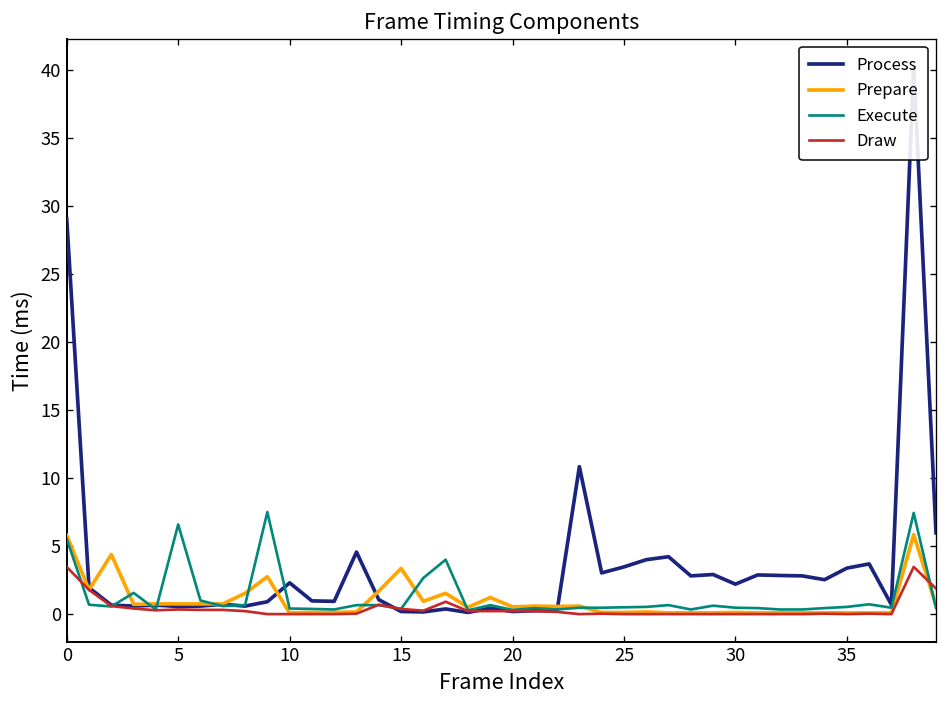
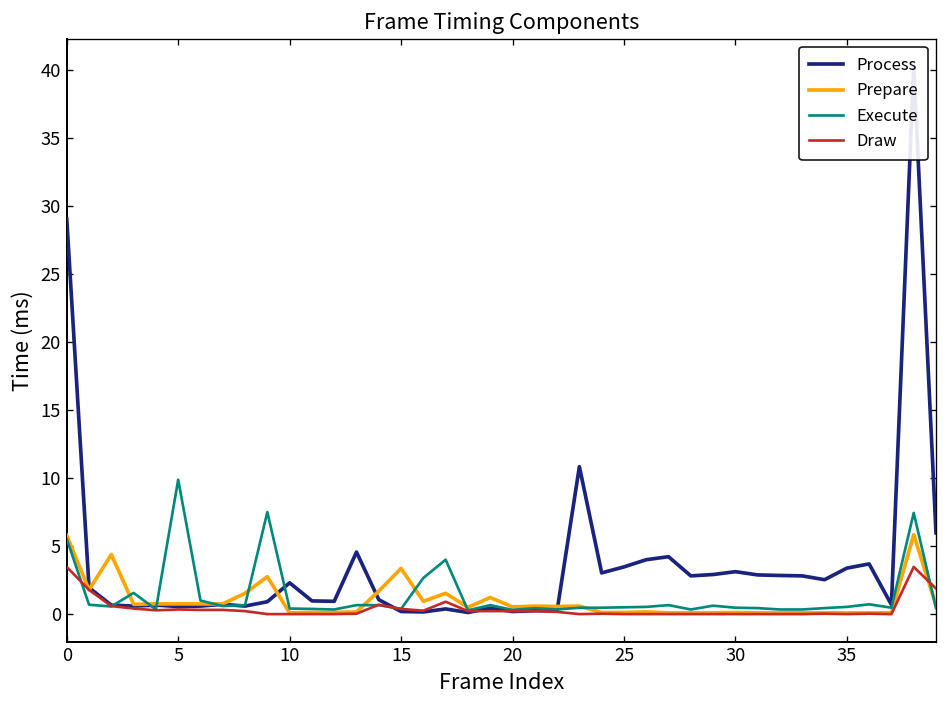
  {
    "Process": {
      "0": 29.1,
      "10": 2.3,
      "25": 3.5,
-     "30": 2.2,
+     "30": 3.1,
      "35": 3.4
    },
    "Prepare": {
      "0": 5.8,
      "15": 3.4
    },
    "Execute": {
      "0": 5.5,
-     "5": 6.6,
+     "5": 9.9,
      "10": 0.4,
      "25": 0.5,
      "30": 0.5,
      "35": 0.5
    },
    "Draw": {
      "0": 3.5
    }
  }
